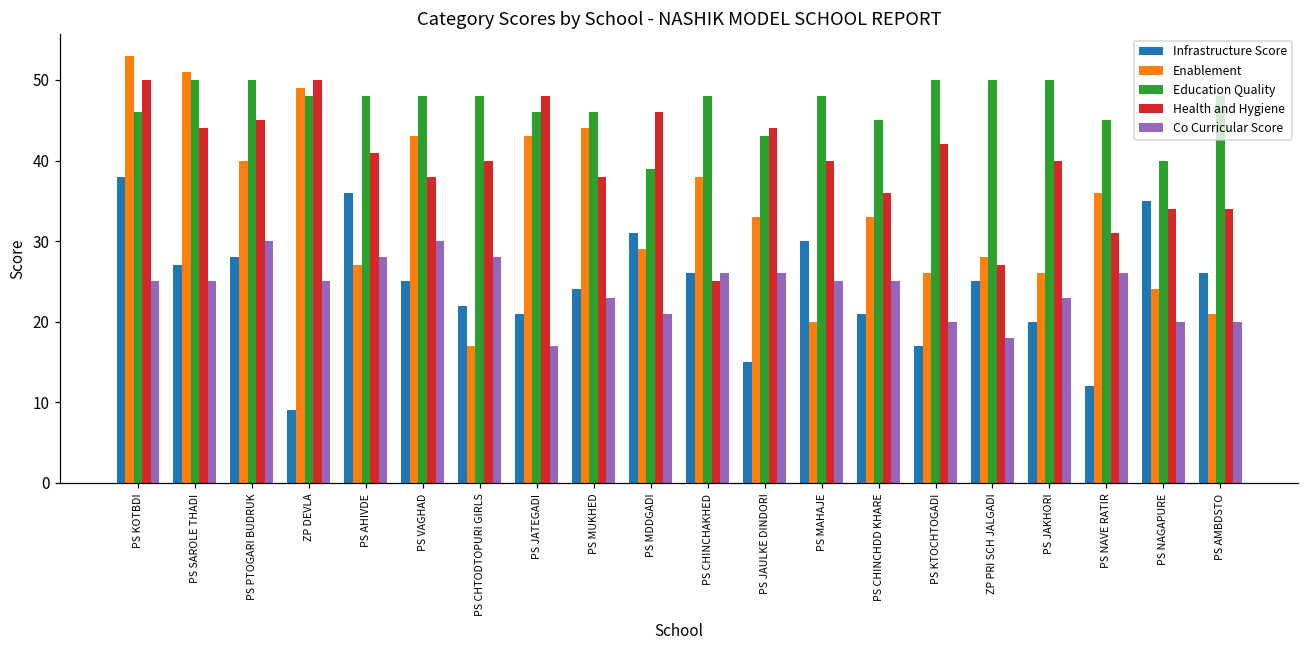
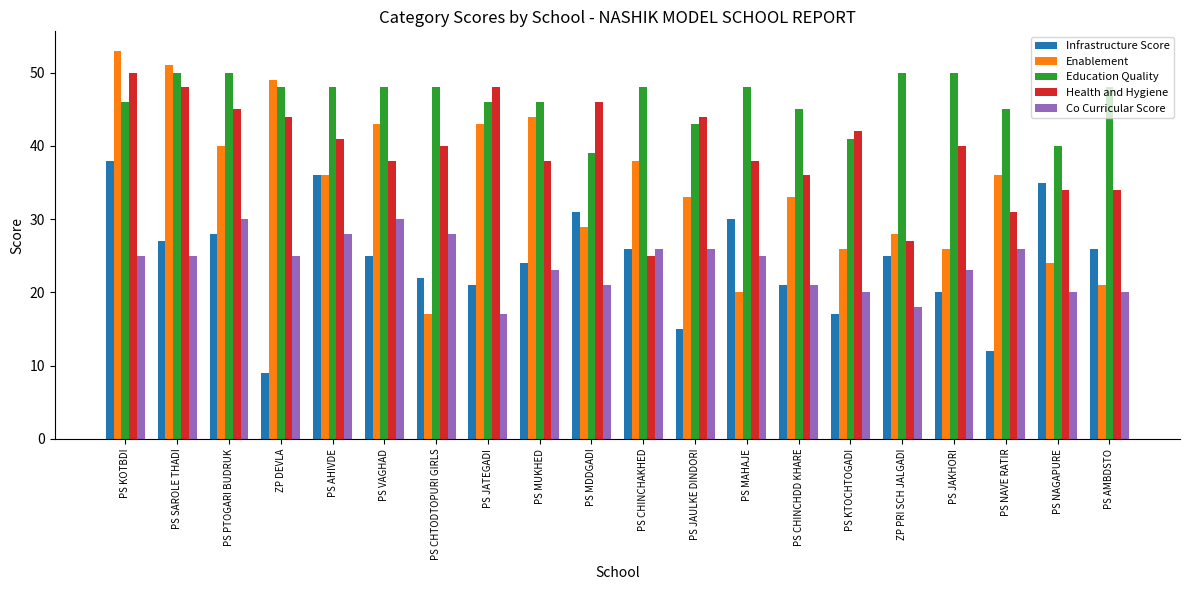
  {
    "Infrastructure Score": {
      "PS KOTBDI": 38,
      "PS SAROLE THADI": 27,
      "PS PTOGARI BUDRUK": 28,
      "ZP DEVLA": 9,
      "PS AHIVDE": 36,
      "PS VAGHAD": 25,
      "PS CHTODTOPURI GIRLS": 22,
      "PS JATEGADI": 21,
      "PS MUKHED": 24,
      "PS MDDGADI": 31,
      "PS CHINCHAKHED": 26,
      "PS JAULKE DINDORI": 15,
      "PS MAHAJE": 30,
      "PS CHINCHDD KHARE": 21,
      "PS KTOCHTOGADI": 17,
      "ZP PRI SCH JALGADI": 25,
      "PS JAKHORI": 20,
      "PS NAVE RATIR": 12,
      "PS NAGAPURE": 35,
      "PS AMBDSTO": 26
    },
    "Enablement": {
      "PS KOTBDI": 53,
      "PS SAROLE THADI": 51,
      "PS PTOGARI BUDRUK": 40,
      "ZP DEVLA": 49,
-     "PS AHIVDE": 27,
+     "PS AHIVDE": 36,
      "PS VAGHAD": 43,
      "PS CHTODTOPURI GIRLS": 17,
      "PS JATEGADI": 43,
      "PS MUKHED": 44,
      "PS MDDGADI": 29,
      "PS CHINCHAKHED": 38,
      "PS JAULKE DINDORI": 33,
      "PS MAHAJE": 20,
      "PS CHINCHDD KHARE": 33,
      "PS KTOCHTOGADI": 26,
      "ZP PRI SCH JALGADI": 28,
      "PS JAKHORI": 26,
      "PS NAVE RATIR": 36,
      "PS NAGAPURE": 24,
      "PS AMBDSTO": 21
    },
    "Education Quality": {
      "PS KOTBDI": 46,
      "PS SAROLE THADI": 50,
      "PS PTOGARI BUDRUK": 50,
      "ZP DEVLA": 48,
      "PS AHIVDE": 48,
      "PS VAGHAD": 48,
      "PS CHTODTOPURI GIRLS": 48,
      "PS JATEGADI": 46,
      "PS MUKHED": 46,
      "PS MDDGADI": 39,
      "PS CHINCHAKHED": 48,
      "PS JAULKE DINDORI": 43,
      "PS MAHAJE": 48,
      "PS CHINCHDD KHARE": 45,
-     "PS KTOCHTOGADI": 50,
+     "PS KTOCHTOGADI": 41,
      "ZP PRI SCH JALGADI": 50,
      "PS JAKHORI": 50,
      "PS NAVE RATIR": 45,
      "PS NAGAPURE": 40
    },
    "Health and Hygiene": {
      "PS KOTBDI": 50,
-     "PS SAROLE THADI": 44,
+     "PS SAROLE THADI": 48,
      "PS PTOGARI BUDRUK": 45,
-     "ZP DEVLA": 50,
+     "ZP DEVLA": 44,
      "PS AHIVDE": 41,
      "PS VAGHAD": 38,
      "PS CHTODTOPURI GIRLS": 40,
      "PS JATEGADI": 48,
      "PS MUKHED": 38,
      "PS MDDGADI": 46,
      "PS CHINCHAKHED": 25,
      "PS JAULKE DINDORI": 44,
-     "PS MAHAJE": 40,
+     "PS MAHAJE": 38,
      "PS CHINCHDD KHARE": 36,
      "PS KTOCHTOGADI": 42,
      "ZP PRI SCH JALGADI": 27,
      "PS JAKHORI": 40,
      "PS NAVE RATIR": 31,
      "PS NAGAPURE": 34,
      "PS AMBDSTO": 34
    },
    "Co Curricular Score": {
      "PS KOTBDI": 25,
      "PS SAROLE THADI": 25,
      "PS PTOGARI BUDRUK": 30,
      "ZP DEVLA": 25,
      "PS AHIVDE": 28,
      "PS VAGHAD": 30,
      "PS CHTODTOPURI GIRLS": 28,
      "PS JATEGADI": 17,
      "PS MUKHED": 23,
      "PS MDDGADI": 21,
      "PS CHINCHAKHED": 26,
      "PS JAULKE DINDORI": 26,
      "PS MAHAJE": 25,
-     "PS CHINCHDD KHARE": 25,
+     "PS CHINCHDD KHARE": 21,
      "PS KTOCHTOGADI": 20,
      "ZP PRI SCH JALGADI": 18,
      "PS JAKHORI": 23,
      "PS NAVE RATIR": 26,
      "PS NAGAPURE": 20,
      "PS AMBDSTO": 20
    }
  }
